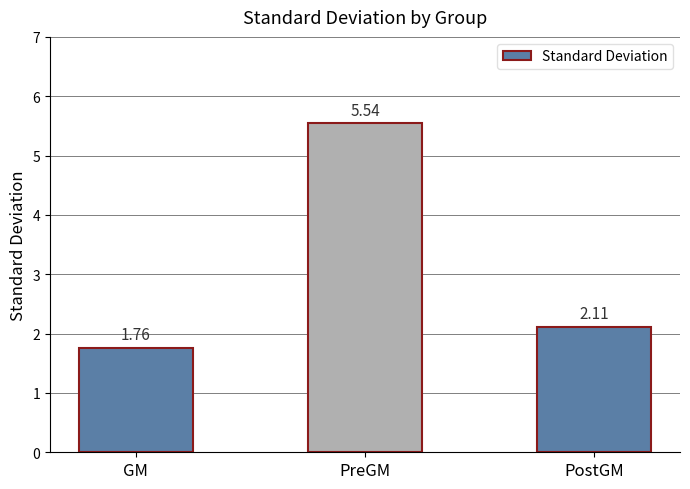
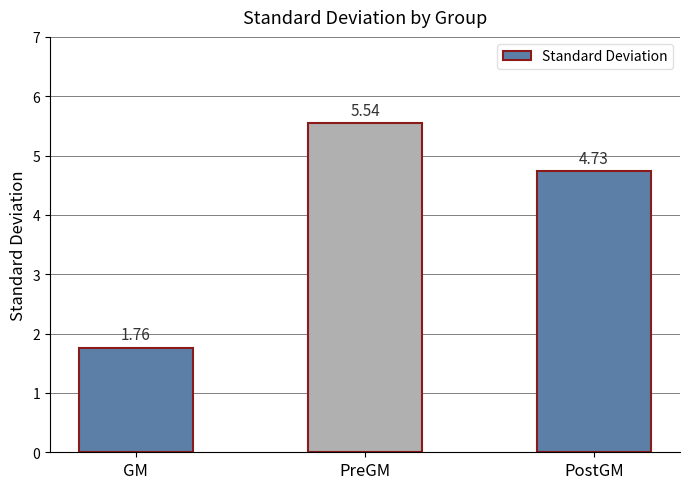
  {
    "GM": 1.76,
    "PreGM": 5.54,
-   "PostGM": 2.11
+   "PostGM": 4.73
  }
